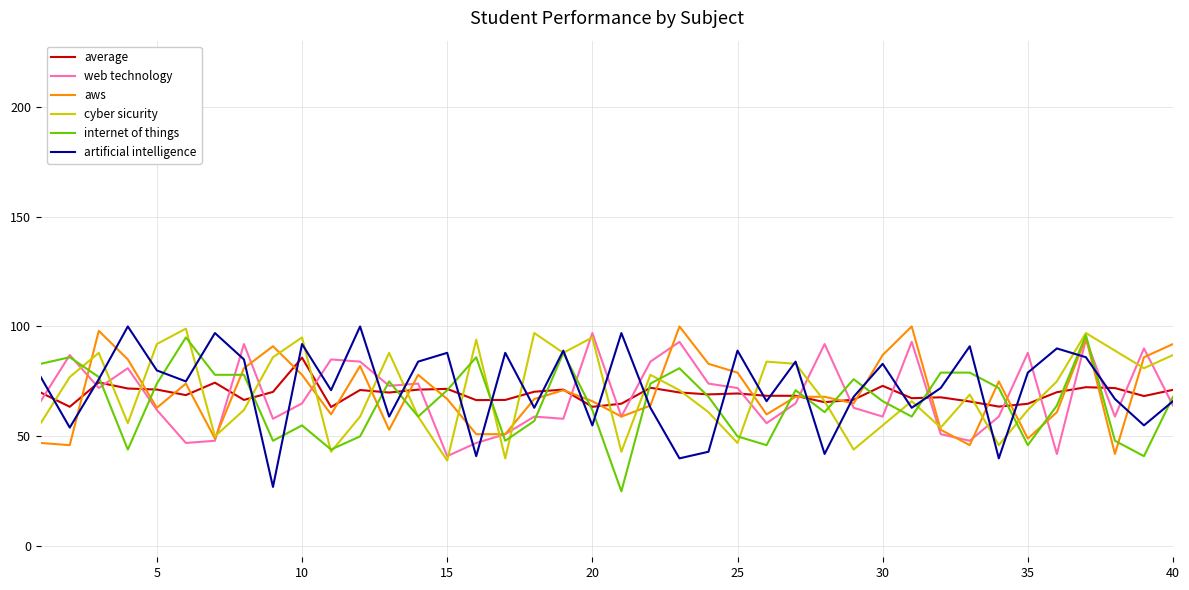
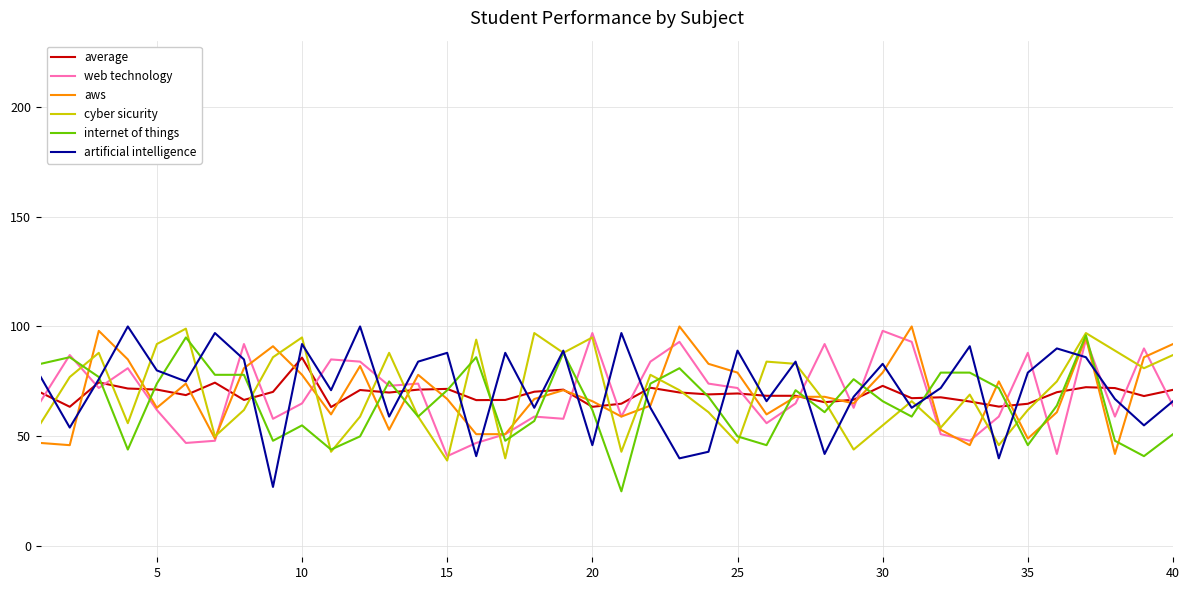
  {
    "average": {
      "5": 71,
      "10": 86,
      "20": 63,
      "25": 70,
      "30": 73,
      "35": 65,
      "40": 71
    },
    "web technology": {
      "10": 65,
      "15": 41,
      "20": 97,
      "25": 72,
-     "30": 59,
+     "30": 98,
      "35": 88,
      "40": 64
    },
    "aws": {
      "10": 78,
      "15": 67,
      "20": 66,
      "25": 79,
-     "30": 87,
+     "30": 79,
      "35": 49,
      "40": 92
    },
    "cyber sicurity": {
      "5": 92,
      "10": 95,
      "15": 39,
      "20": 95,
      "25": 47,
      "30": 55,
      "35": 62,
      "40": 87
    },
    "internet of things": {
      "5": 74,
      "10": 55,
      "20": 62,
      "25": 50,
      "30": 66,
      "35": 46,
-     "40": 68
+     "40": 51
    },
    "artificial intelligence": {
      "5": 80,
      "10": 92,
      "15": 88,
-     "20": 55,
+     "20": 46,
      "25": 89,
      "30": 83,
      "35": 79,
      "40": 66
    }
  }
